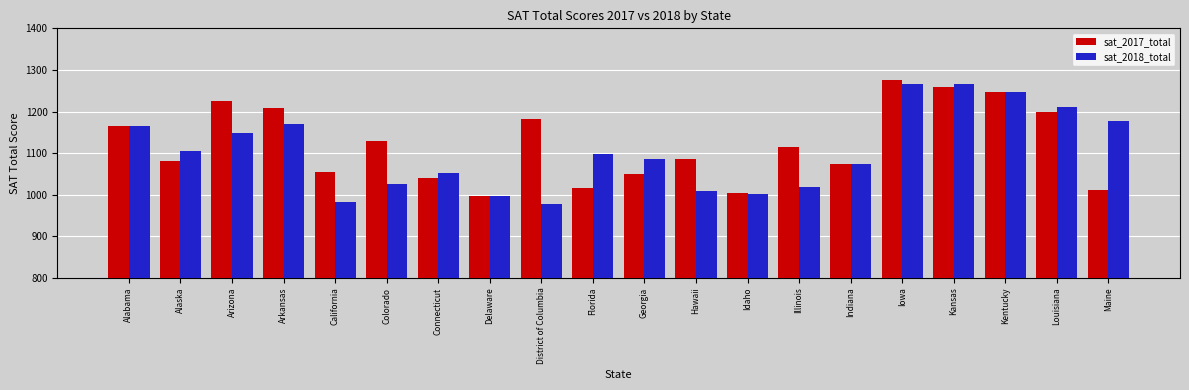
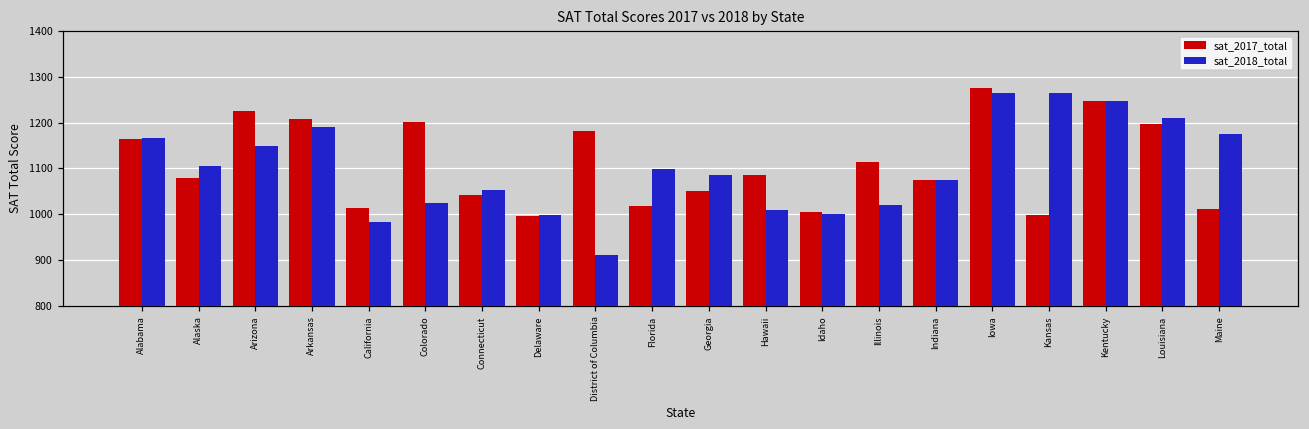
  {
    "sat_2017_total": {
      "Alabama": 1170,
      "Alaska": 1080,
      "Arizona": 1230,
      "Arkansas": 1210,
-     "California": 1060,
-     "Colorado": 1130,
+     "California": 1010,
+     "Colorado": 1200,
      "Connecticut": 1040,
      "Delaware": 1000,
      "District of Columbia": 1180,
      "Florida": 1020,
      "Georgia": 1050,
      "Hawaii": 1090,
      "Idaho": 1010,
      "Illinois": 1120,
      "Indiana": 1070,
      "Iowa": 1280,
-     "Kansas": 1260,
+     "Kansas": 1000,
      "Kentucky": 1250,
      "Louisiana": 1200,
      "Maine": 1010
    },
    "sat_2018_total": {
      "Alabama": 1170,
      "Alaska": 1110,
      "Arizona": 1150,
-     "Arkansas": 1170,
+     "Arkansas": 1190,
      "California": 980,
      "Colorado": 1030,
      "Connecticut": 1050,
      "Delaware": 1000,
-     "District of Columbia": 980,
+     "District of Columbia": 910,
      "Florida": 1100,
      "Georgia": 1090,
      "Hawaii": 1010,
      "Idaho": 1000,
      "Illinois": 1020,
      "Indiana": 1070,
      "Iowa": 1270,
      "Kansas": 1270,
      "Kentucky": 1250,
      "Louisiana": 1210,
      "Maine": 1180
    }
  }
